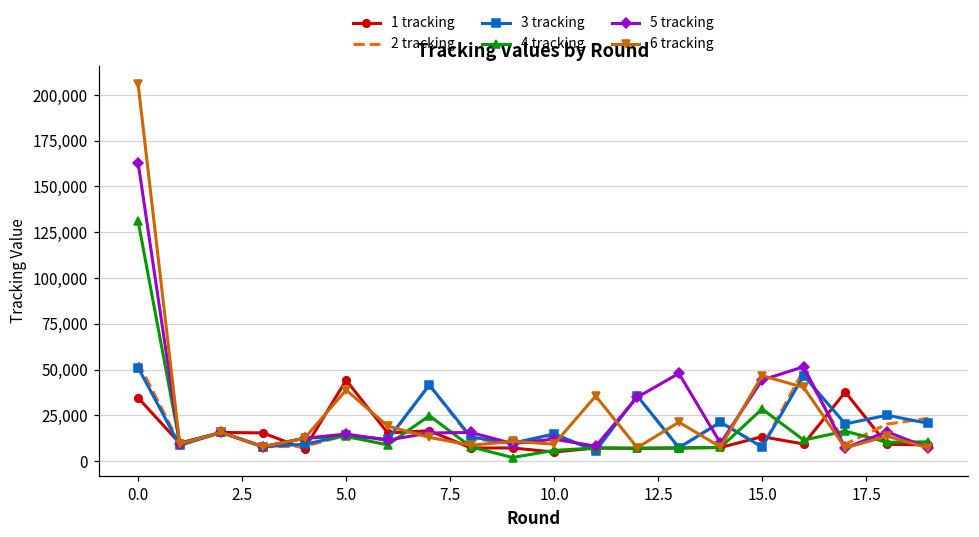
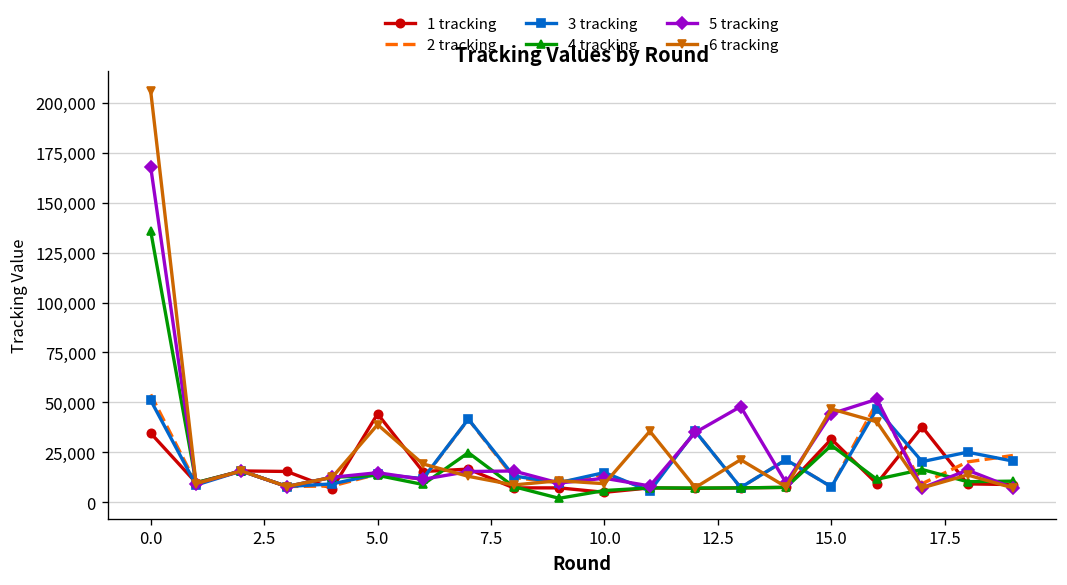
  {
    "1 tracking": {
      "0.0": "35,000",
      "5.0": "44,000",
-     "15.0": "13,000"
+     "15.0": "32,000"
    },
    "3 tracking": {
      "0.0": "51,000"
    },
    "4 tracking": {
-     "0.0": "131,000",
+     "0.0": "136,000",
      "15.0": "29,000"
    },
    "5 tracking": {
-     "0.0": "163,000",
+     "0.0": "168,000",
      "10.0": "12,000",
      "15.0": "44,000"
    }
  }
